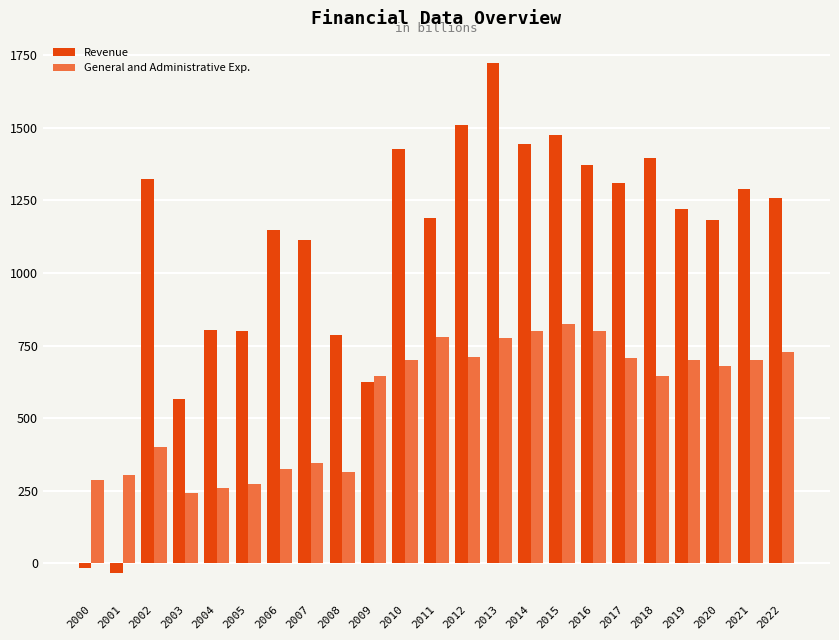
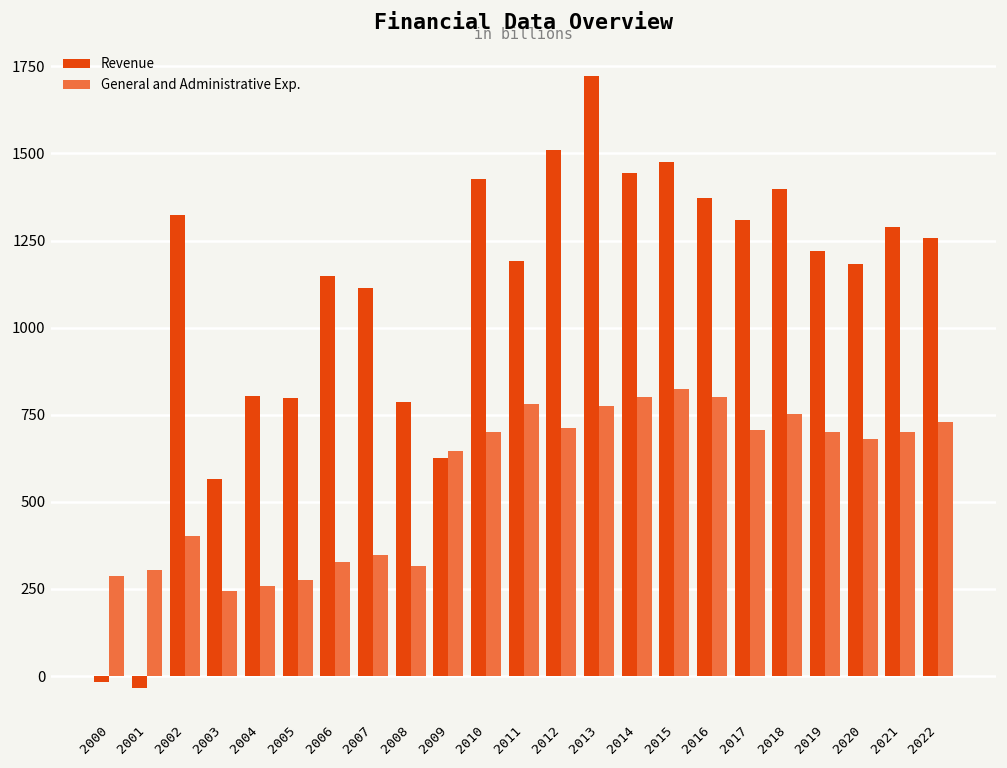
  {
    "Revenue": {
      "2000": -20,
      "2001": -30,
      "2002": 1320,
      "2003": 570,
      "2004": 800,
      "2005": 800,
      "2006": 1150,
      "2007": 1110,
      "2008": 790,
      "2009": 630,
      "2010": 1430,
      "2011": 1190,
      "2012": 1510,
      "2013": 1720,
      "2014": 1450,
      "2015": 1470,
      "2016": 1370,
      "2017": 1310,
      "2018": 1400,
      "2019": 1220,
      "2020": 1180,
      "2021": 1290,
      "2022": 1260
    },
    "General and Administrative Exp.": {
      "2000": 290,
      "2001": 310,
      "2002": 400,
      "2003": 240,
      "2004": 260,
      "2005": 280,
      "2006": 330,
      "2007": 350,
      "2008": 320,
      "2009": 650,
      "2010": 700,
      "2011": 780,
      "2012": 710,
      "2013": 780,
      "2014": 800,
      "2015": 820,
      "2016": 800,
      "2017": 710,
-     "2018": 640,
+     "2018": 750,
      "2019": 700,
      "2020": 680,
      "2021": 700,
      "2022": 730
    }
  }
